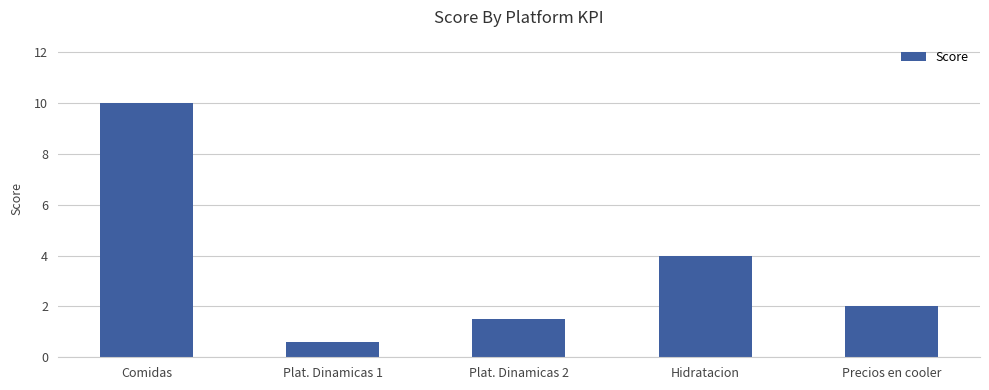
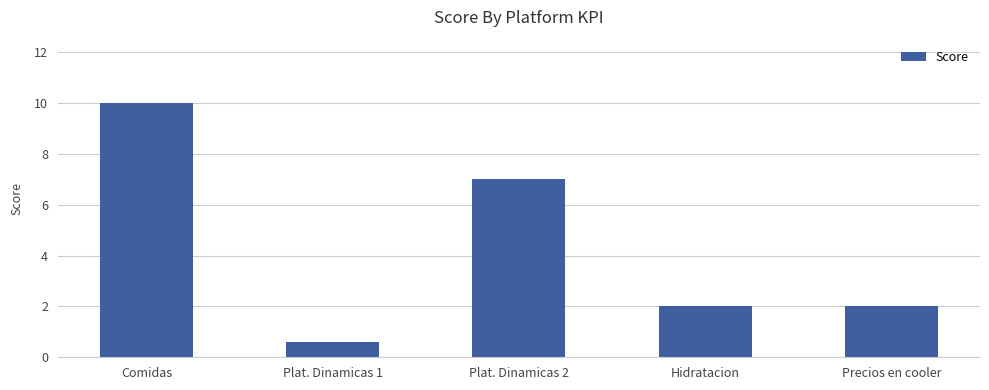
  {
    "Comidas": 10.0,
    "Plat. Dinamicas 1": 0.6,
-   "Plat. Dinamicas 2": 1.5,
-   "Hidratacion": 4,
+   "Plat. Dinamicas 2": 7.0,
+   "Hidratacion": 2,
    "Precios en cooler": 2.0
  }
